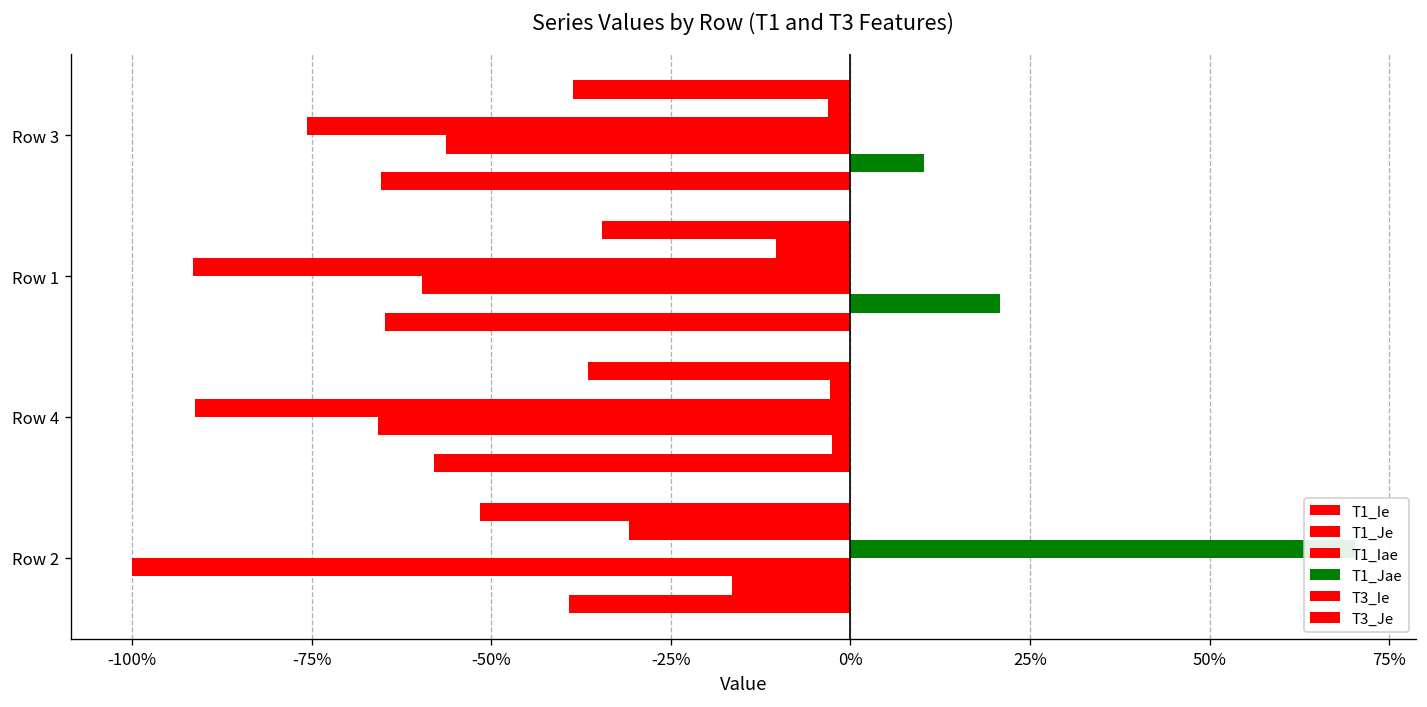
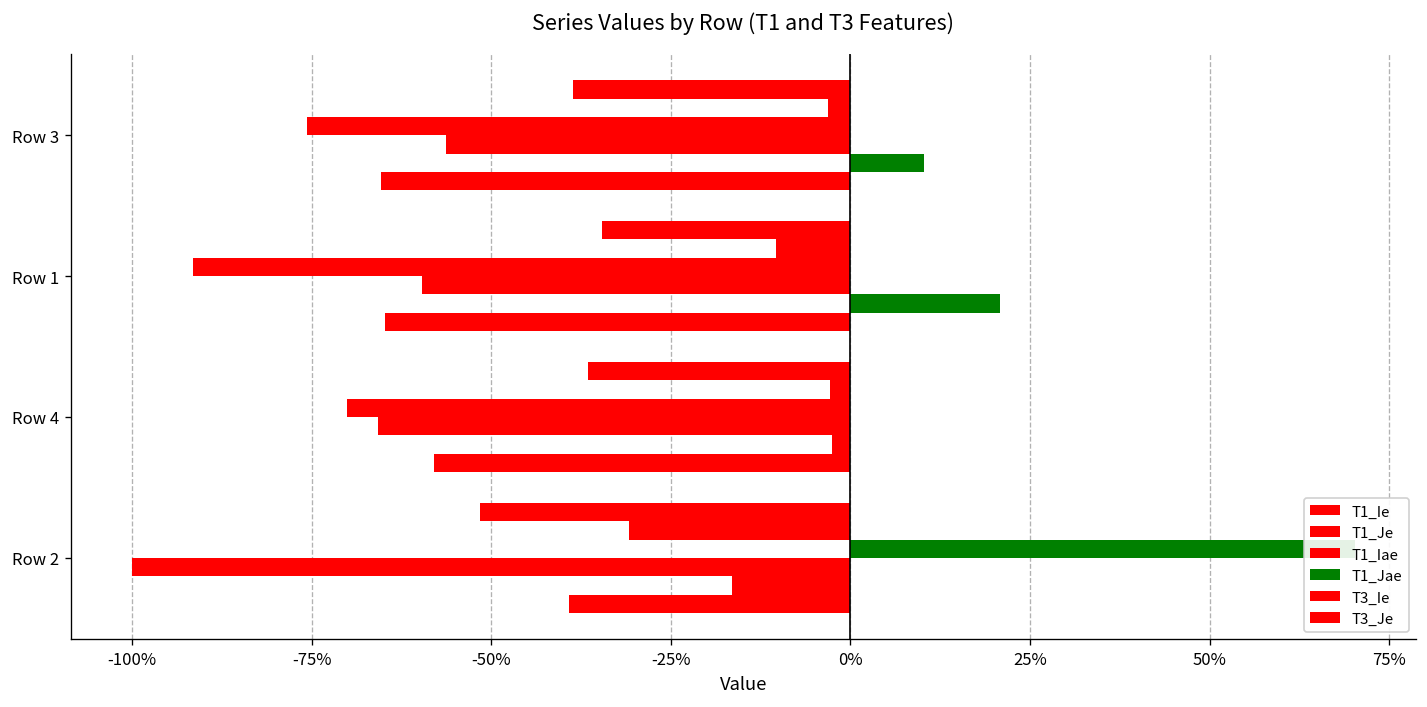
  {
    "T1_Jae": {
      "Row 3": "-76%",
      "Row 1": "-91%",
-     "Row 4": "-91%"
+     "Row 4": "-70%"
    }
  }
